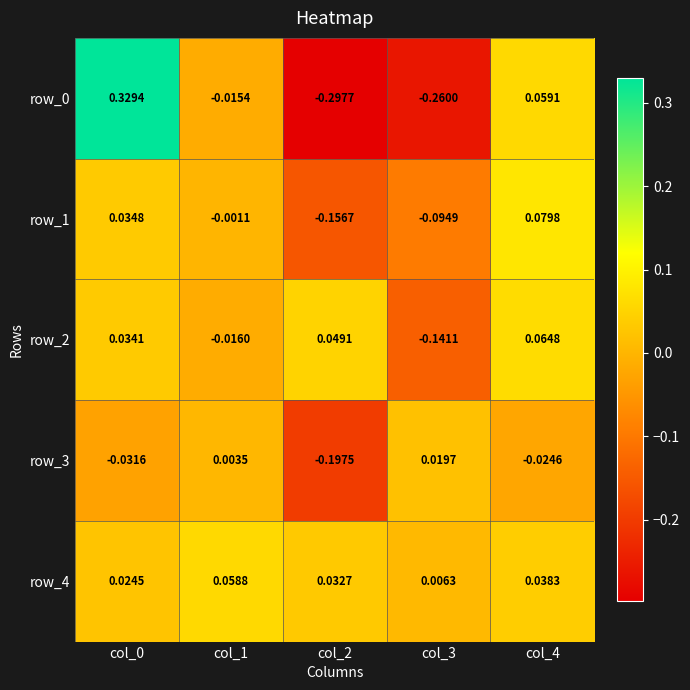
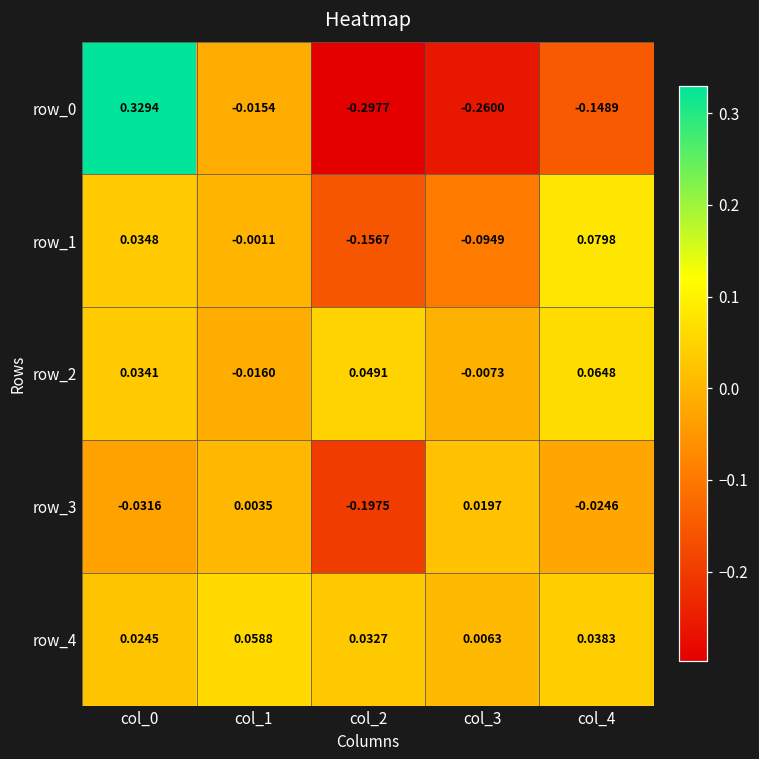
  {
    "row_0": {
      "col_0": 0.3294,
      "col_1": -0.0154,
      "col_2": -0.2977,
      "col_3": -0.2600,
-     "col_4": 0.0591
+     "col_4": -0.1489
    },
    "row_1": {
      "col_0": 0.0348,
      "col_1": -0.0011,
      "col_2": -0.1567,
      "col_3": -0.0949,
      "col_4": 0.0798
    },
    "row_2": {
      "col_0": 0.0341,
      "col_1": -0.0160,
      "col_2": 0.0491,
-     "col_3": -0.1411,
+     "col_3": -0.0073,
      "col_4": 0.0648
    },
    "row_3": {
      "col_0": -0.0316,
      "col_1": 0.0035,
      "col_2": -0.1975,
      "col_3": 0.0197,
      "col_4": -0.0246
    },
    "row_4": {
      "col_0": 0.0245,
      "col_1": 0.0588,
      "col_2": 0.0327,
      "col_3": 0.0063,
      "col_4": 0.0383
    }
  }
